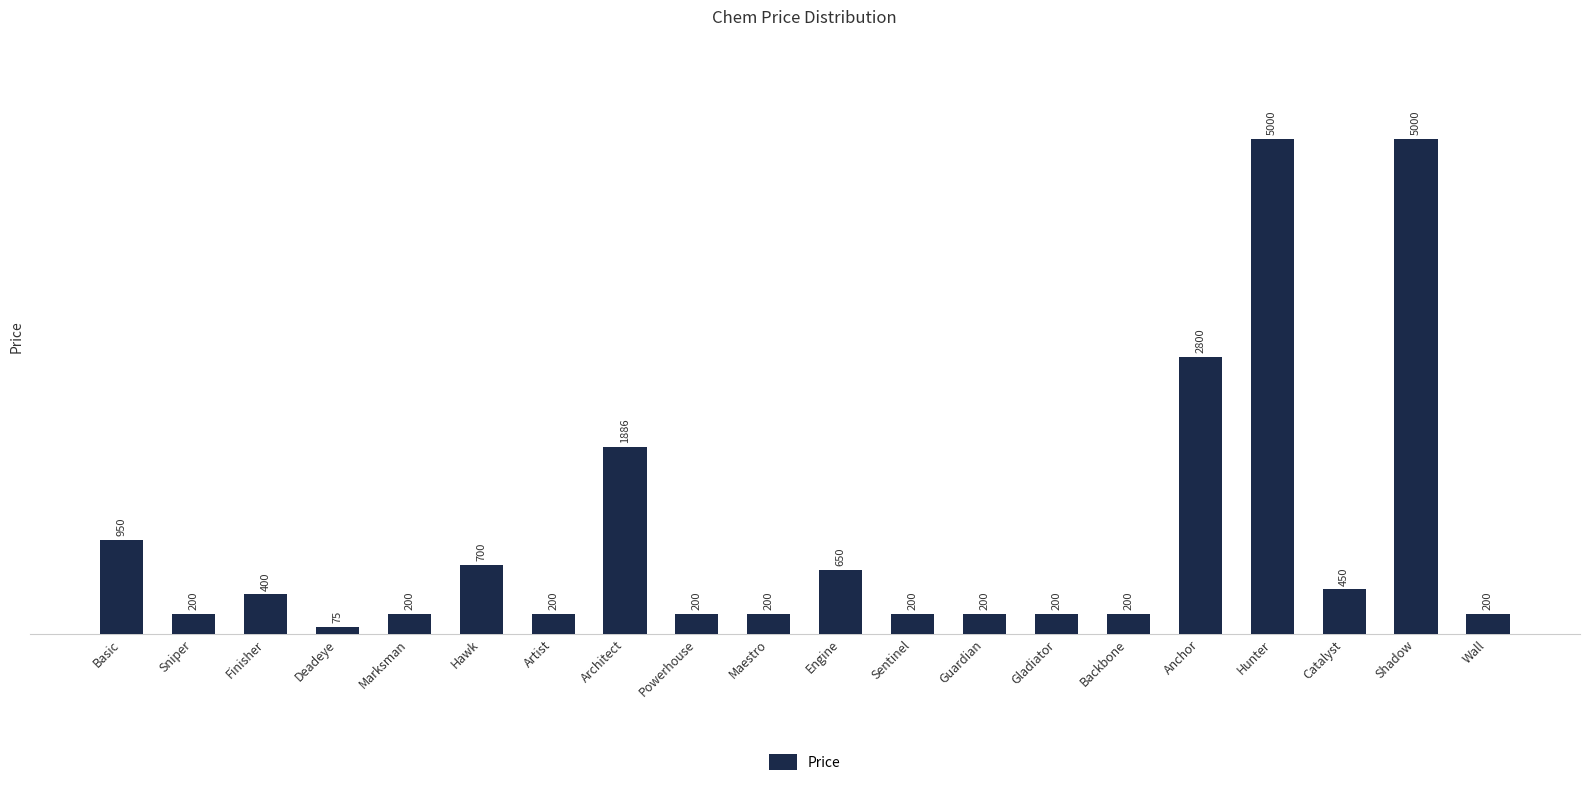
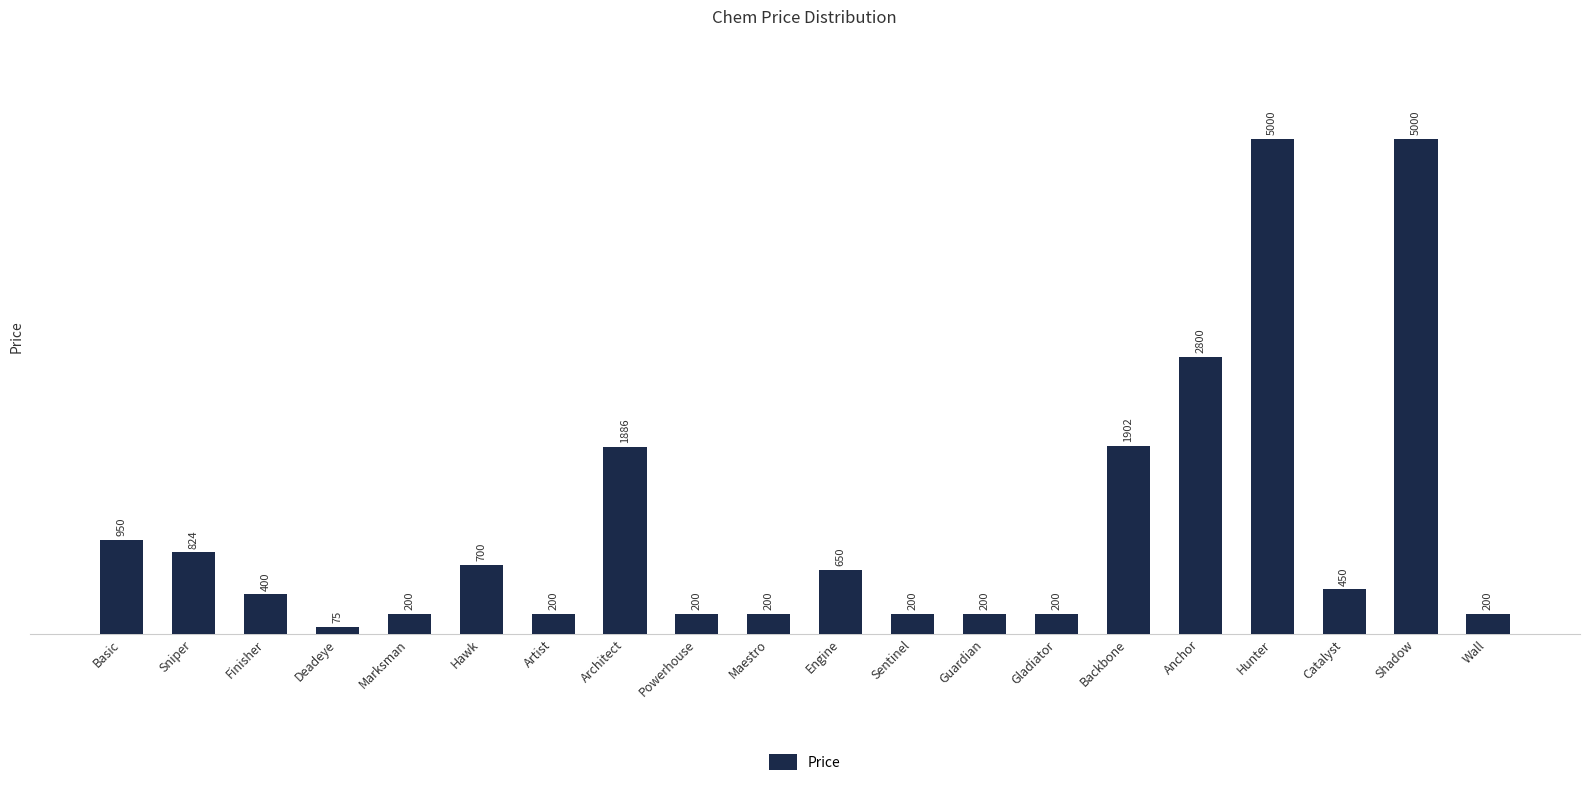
  {
    "Basic": 950,
-   "Sniper": 200,
+   "Sniper": 824,
    "Finisher": 400,
    "Deadeye": 75,
    "Marksman": 200,
    "Hawk": 700,
    "Artist": 200,
    "Architect": 1886,
    "Powerhouse": 200,
    "Maestro": 200,
    "Engine": 650,
    "Sentinel": 200,
    "Guardian": 200,
    "Gladiator": 200,
-   "Backbone": 200,
+   "Backbone": 1902,
    "Anchor": 2800,
    "Hunter": 5000,
    "Catalyst": 450,
    "Shadow": 5000,
    "Wall": 200
  }
